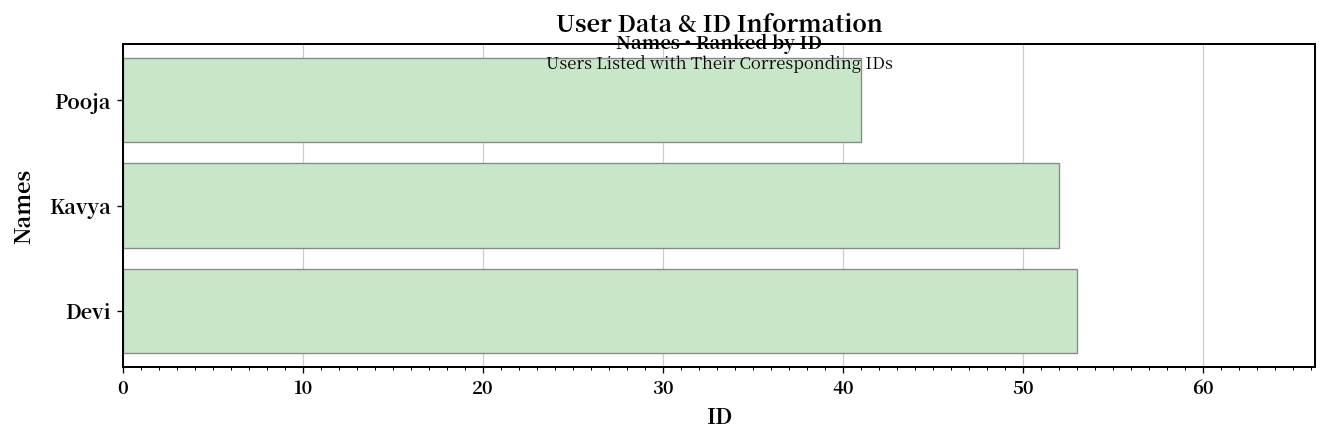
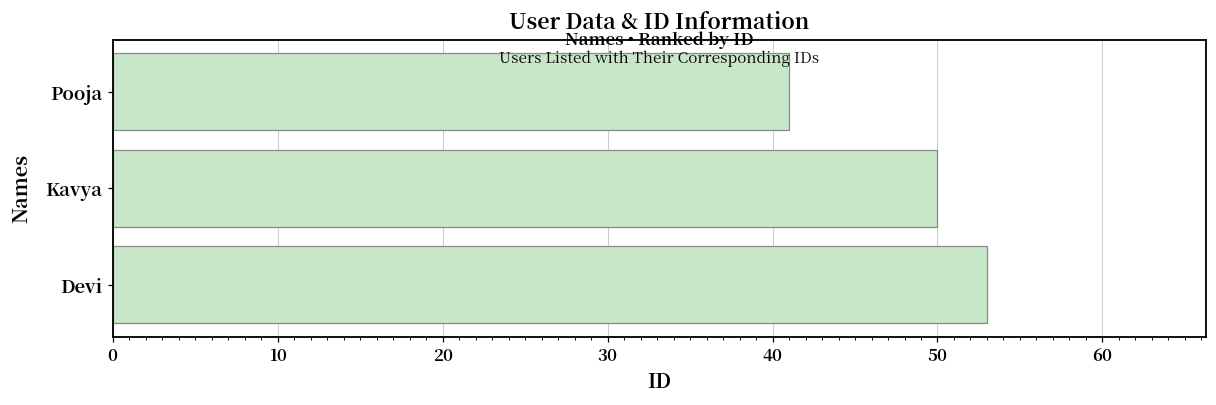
  {
    "Pooja": 41,
-   "Kavya": 52,
+   "Kavya": 50,
    "Devi": 53
  }
